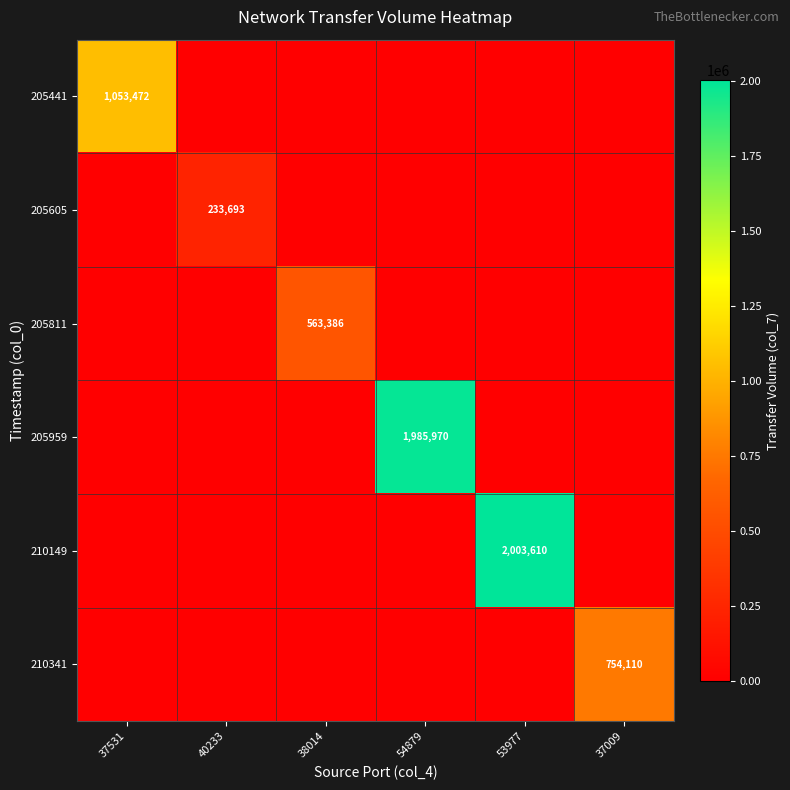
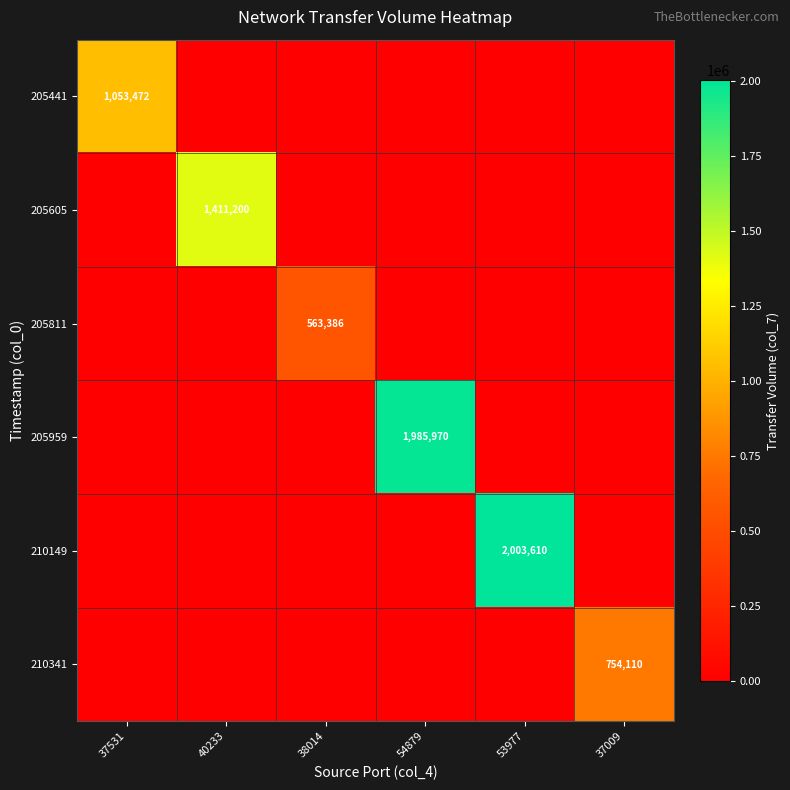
  {
    "205441": {
      "37531": "1,053,472"
    },
    "205605": {
-     "40233": "233,693"
+     "40233": "1,411,200"
    },
    "205811": {
      "38014": "563,386"
    },
    "205959": {
      "54879": "1,985,970"
    },
    "210149": {
      "53977": "2,003,610"
    },
    "210341": {
      "37009": "754,110"
    }
  }
